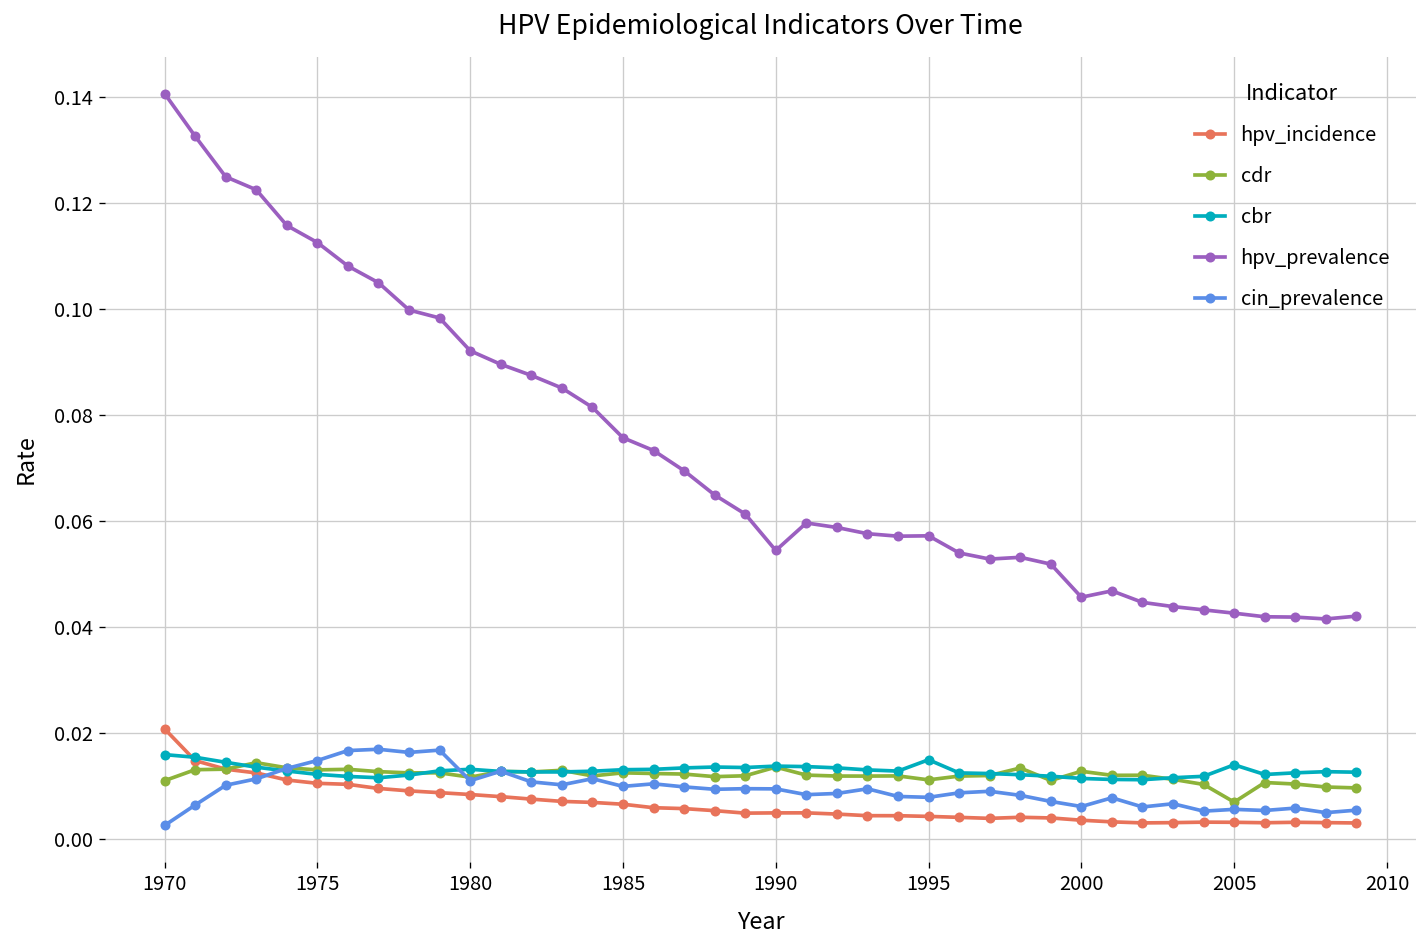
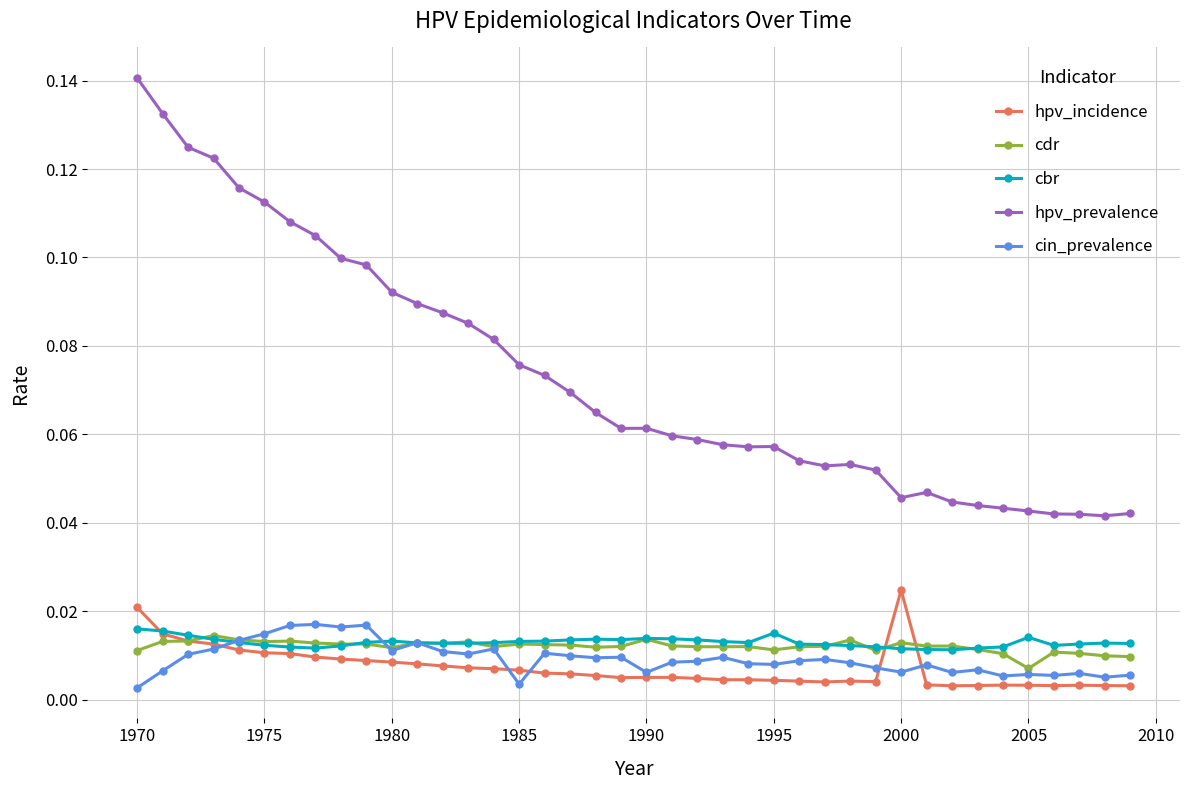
  {
    "hpv_incidence": {
      "1970": 0.021,
      "1975": 0.011,
      "1980": 0.008,
      "1985": 0.007,
      "1990": 0.005,
      "1995": 0.004,
-     "2000": 0.004,
+     "2000": 0.025,
      "2005": 0.003
    },
    "cdr": {
      "1970": 0.011,
      "1975": 0.013,
      "1980": 0.012,
      "1985": 0.013,
      "1995": 0.011,
      "2000": 0.013,
      "2005": 0.007
    },
    "cbr": {
      "1970": 0.016,
      "1975": 0.012,
      "1980": 0.013,
      "1985": 0.013,
      "1995": 0.015,
      "2000": 0.011,
      "2005": 0.014
    },
    "hpv_prevalence": {
      "1970": 0.141,
      "1975": 0.113,
      "1980": 0.092,
      "1985": 0.076,
-     "1990": 0.054,
+     "1990": 0.061,
      "1995": 0.057,
      "2000": 0.046,
      "2005": 0.043
    },
    "cin_prevalence": {
      "1970": 0.003,
      "1975": 0.015,
      "1980": 0.011,
-     "1985": 0.010,
-     "1990": 0.010,
+     "1985": 0.003,
+     "1990": 0.006,
      "1995": 0.008,
      "2000": 0.006,
      "2005": 0.006
    }
  }
